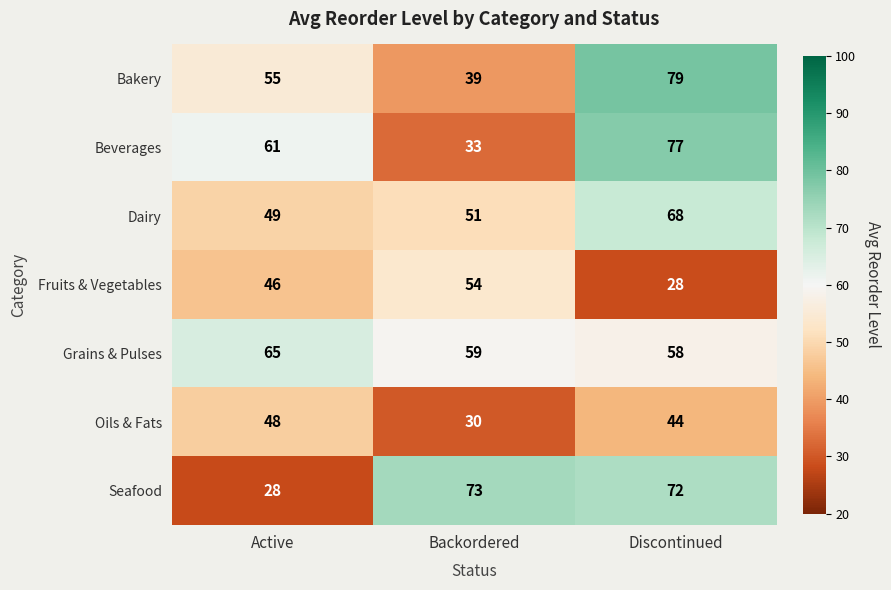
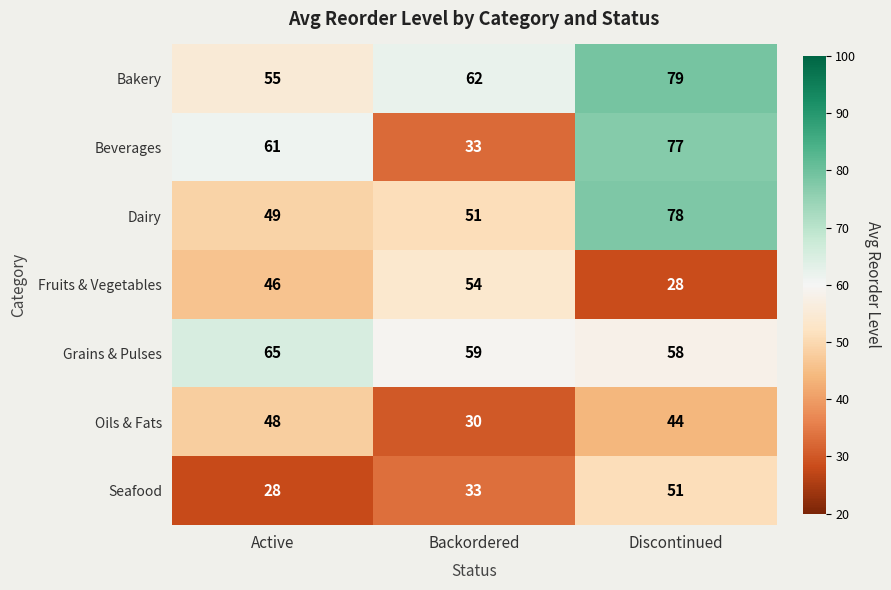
  {
    "Bakery": {
      "Active": 55,
-     "Backordered": 39,
+     "Backordered": 62,
      "Discontinued": 79
    },
    "Beverages": {
      "Active": 61,
      "Backordered": 33,
      "Discontinued": 77
    },
    "Dairy": {
      "Active": 49,
      "Backordered": 51,
-     "Discontinued": 68
+     "Discontinued": 78
    },
    "Fruits & Vegetables": {
      "Active": 46,
      "Backordered": 54,
      "Discontinued": 28
    },
    "Grains & Pulses": {
      "Active": 65,
      "Backordered": 59,
      "Discontinued": 58
    },
    "Oils & Fats": {
      "Active": 48,
      "Backordered": 30,
      "Discontinued": 44
    },
    "Seafood": {
      "Active": 28,
-     "Backordered": 73,
-     "Discontinued": 72
+     "Backordered": 33,
+     "Discontinued": 51
    }
  }
